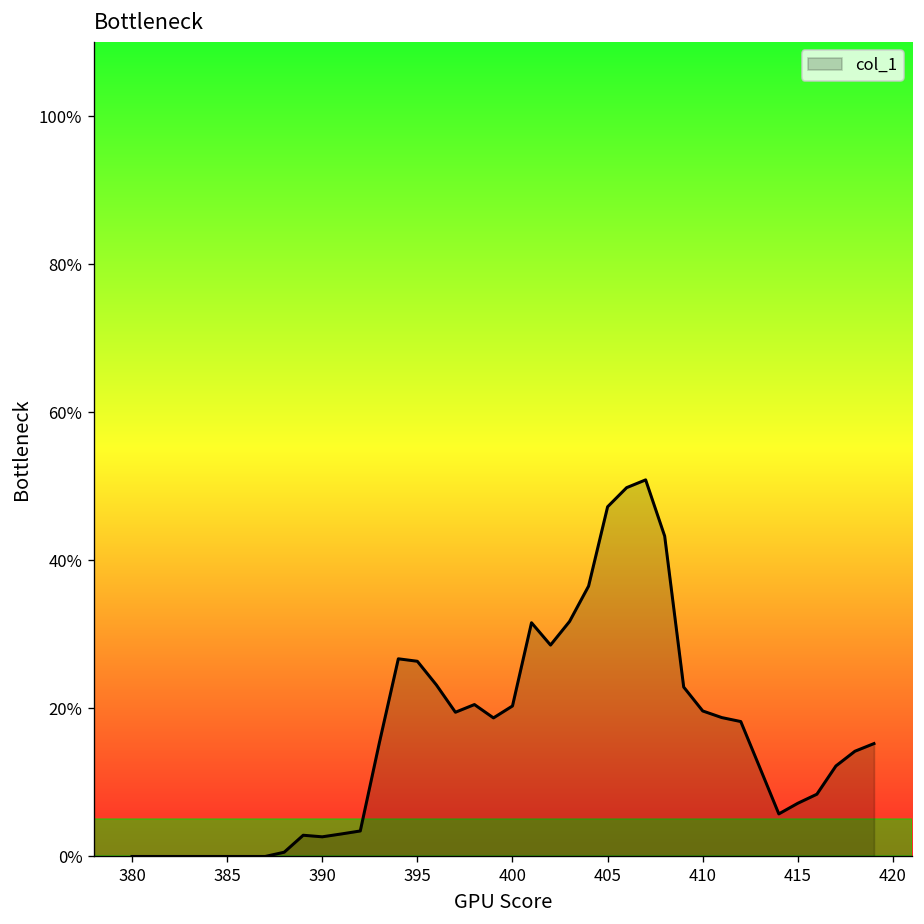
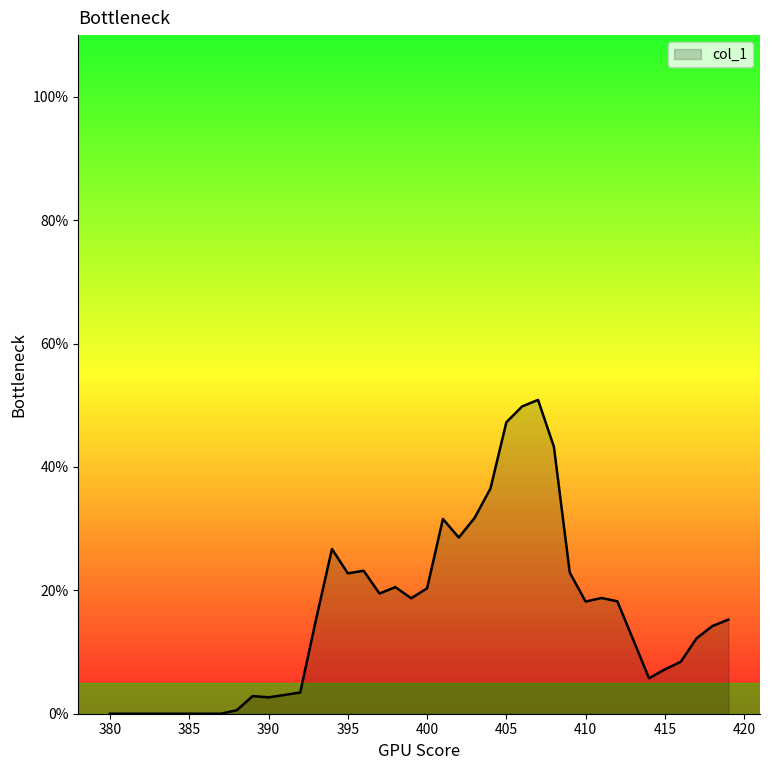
  {
-   "395": "26%",
+   "395": "23%",
    "400": "20%",
    "405": "47%",
-   "410": "20%",
+   "410": "18%",
    "415": "7%"
  }
